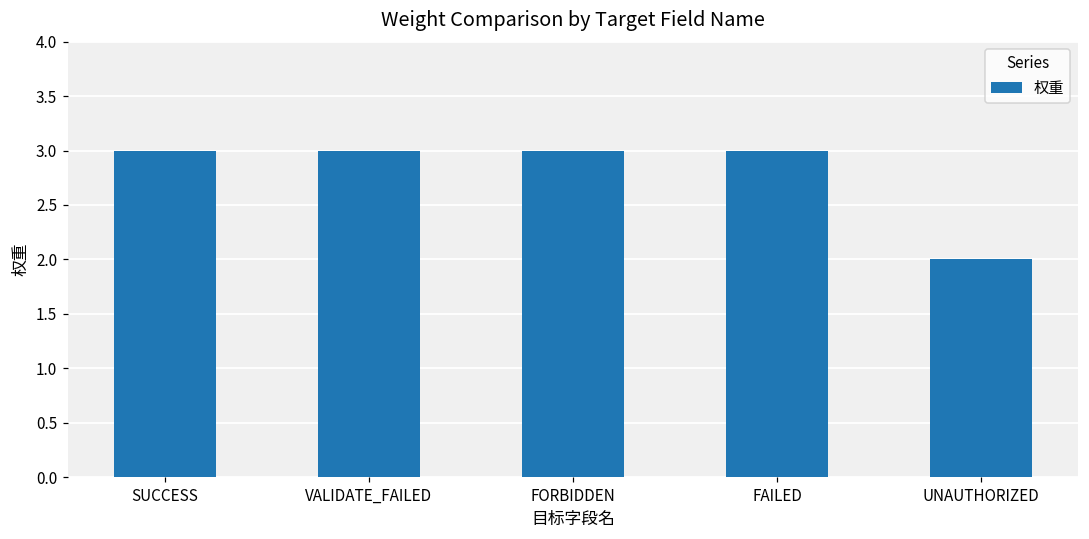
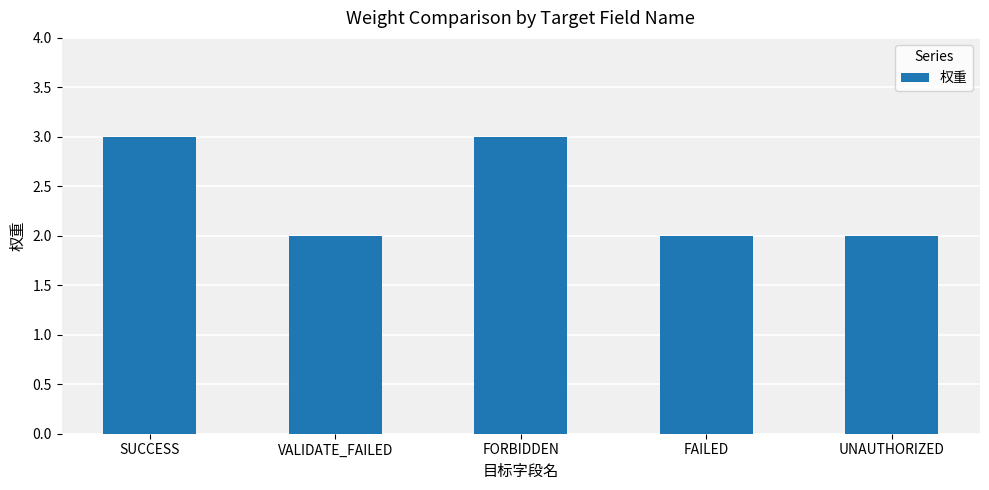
  {
    "SUCCESS": 3,
-   "VALIDATE_FAILED": 3,
+   "VALIDATE_FAILED": 2,
    "FORBIDDEN": 3,
-   "FAILED": 3,
+   "FAILED": 2,
    "UNAUTHORIZED": 2
  }
